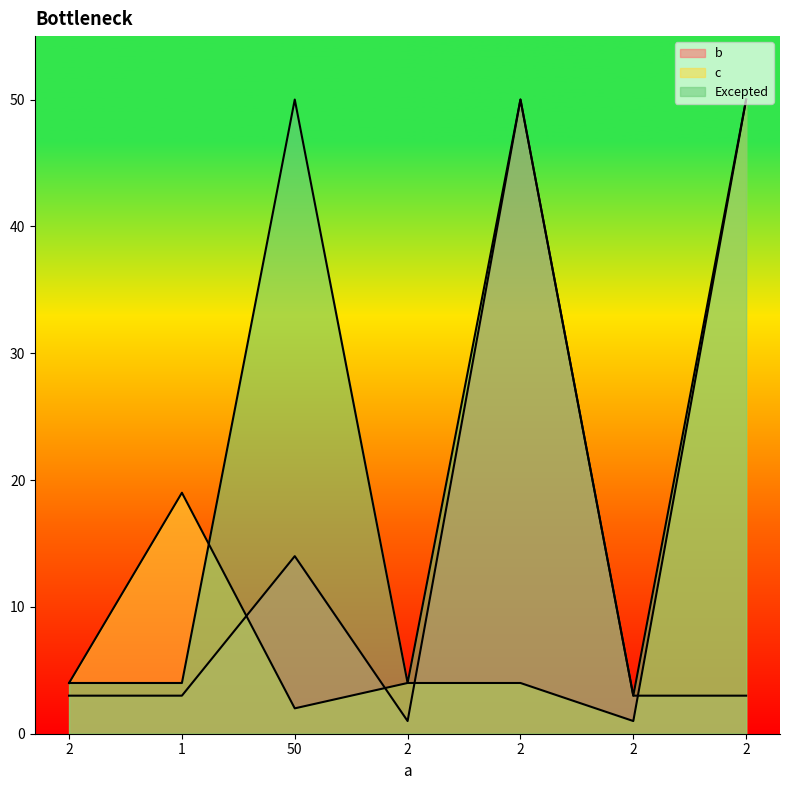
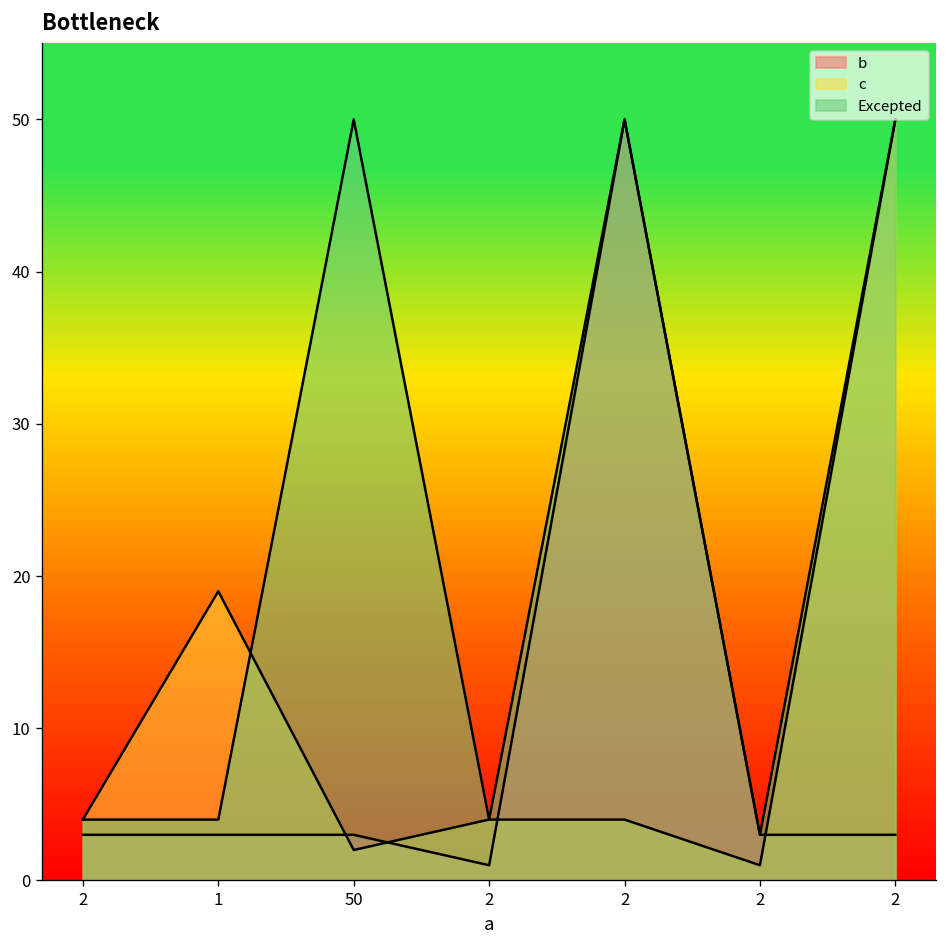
  {
    "b": {
      "1": 3,
-     "50": 14
+     "50": 3
    },
    "c": {
      "1": 19,
      "50": 2
    },
    "Excepted": {
      "1": 4,
      "50": 50
    }
  }
